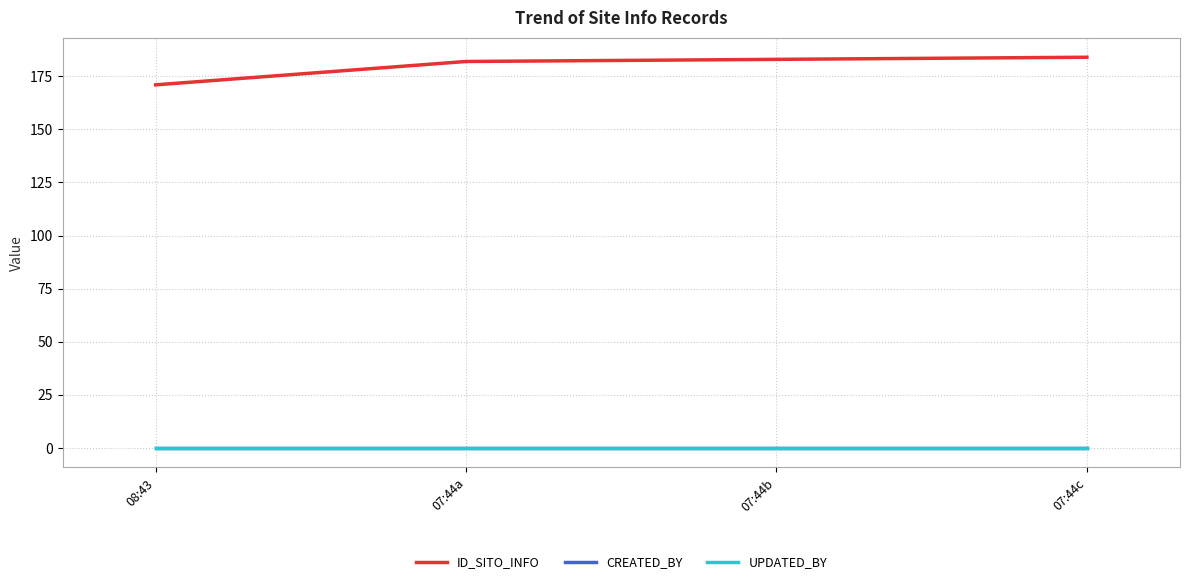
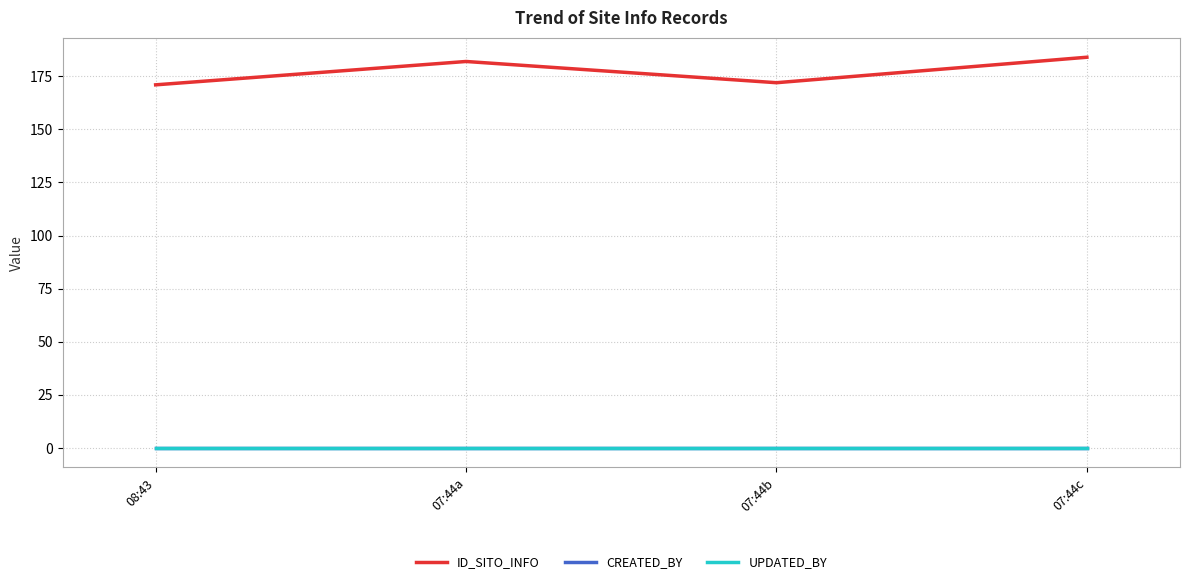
  {
    "ID_SITO_INFO": {
      "08:43": 171,
      "07:44a": 182,
-     "07:44b": 183,
+     "07:44b": 172,
      "07:44c": 184
    },
    "UPDATED_BY": {
      "08:43": 0,
      "07:44a": 0,
      "07:44b": 0,
      "07:44c": 0
    }
  }
